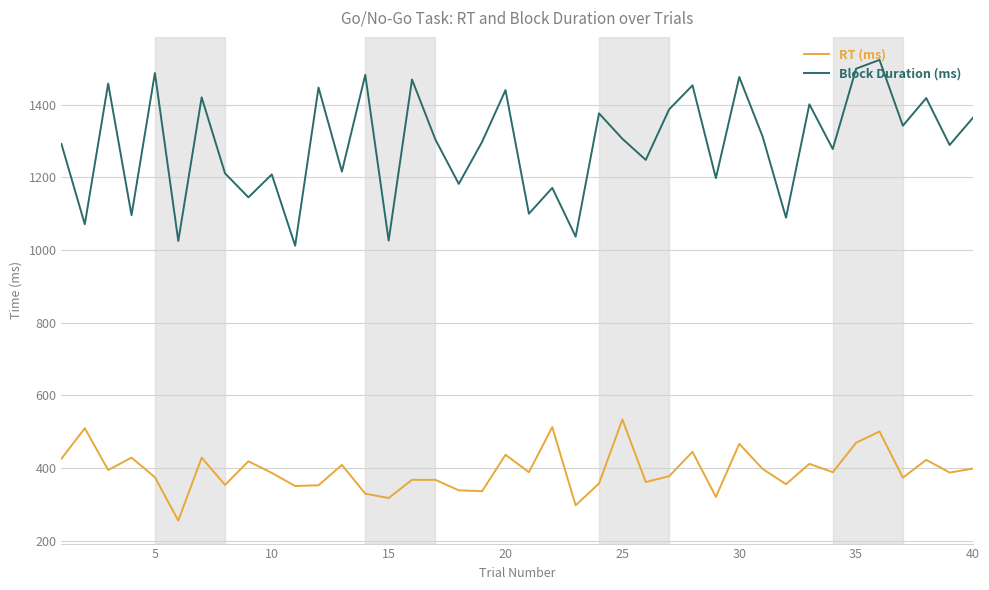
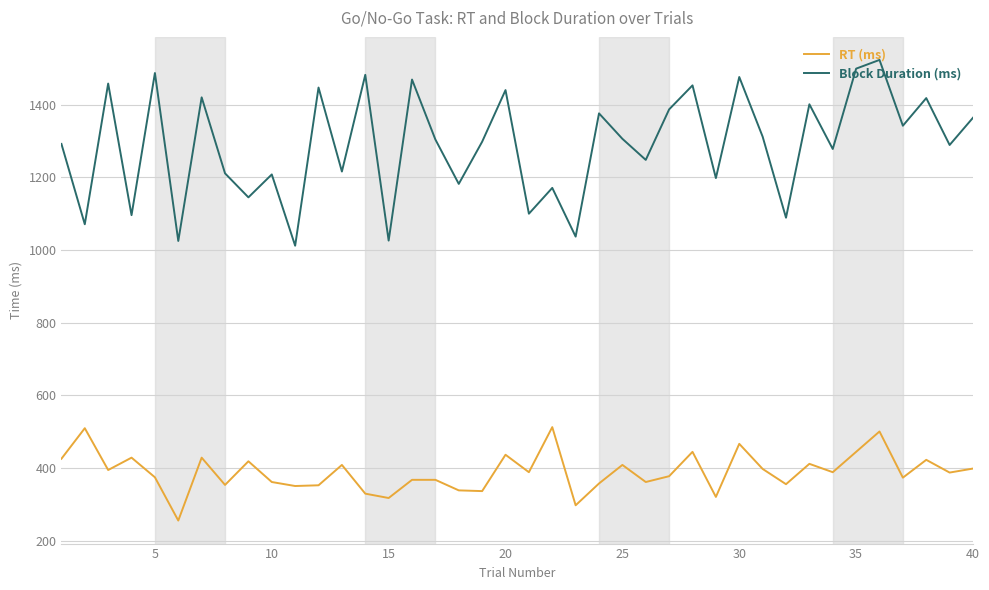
  {
    "RT (ms)": {
      "5": 380,
-     "10": 390,
+     "10": 360,
      "15": 320,
      "20": 440,
-     "25": 530,
+     "25": 410,
      "30": 470,
-     "35": 470,
+     "35": 450,
      "40": 400
    },
    "Block Duration (ms)": {
      "5": 1490,
      "10": 1210,
      "15": 1030,
      "20": 1440,
      "25": 1310,
      "30": 1480,
      "35": 1500,
      "40": 1360
    }
  }
